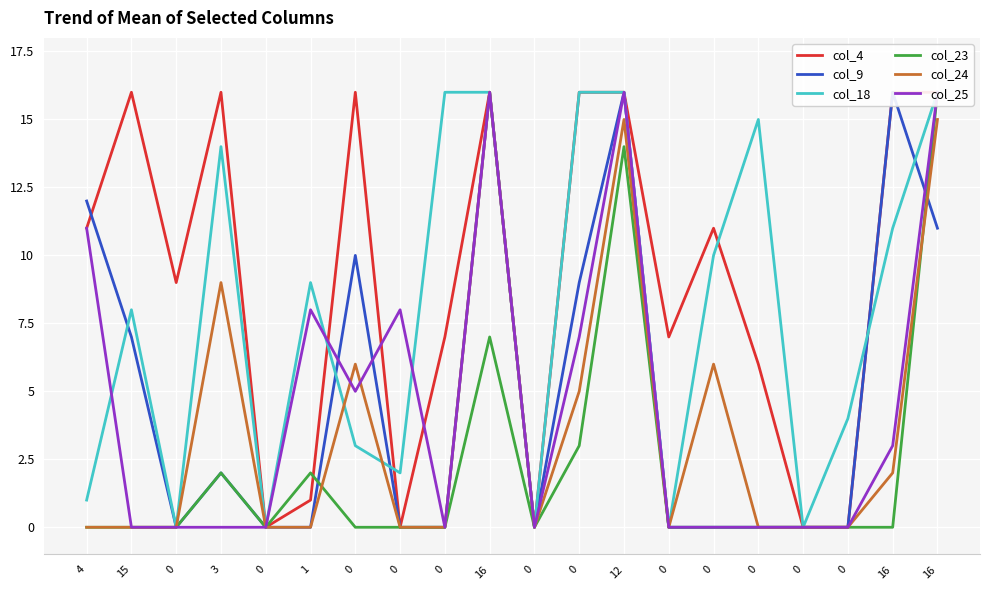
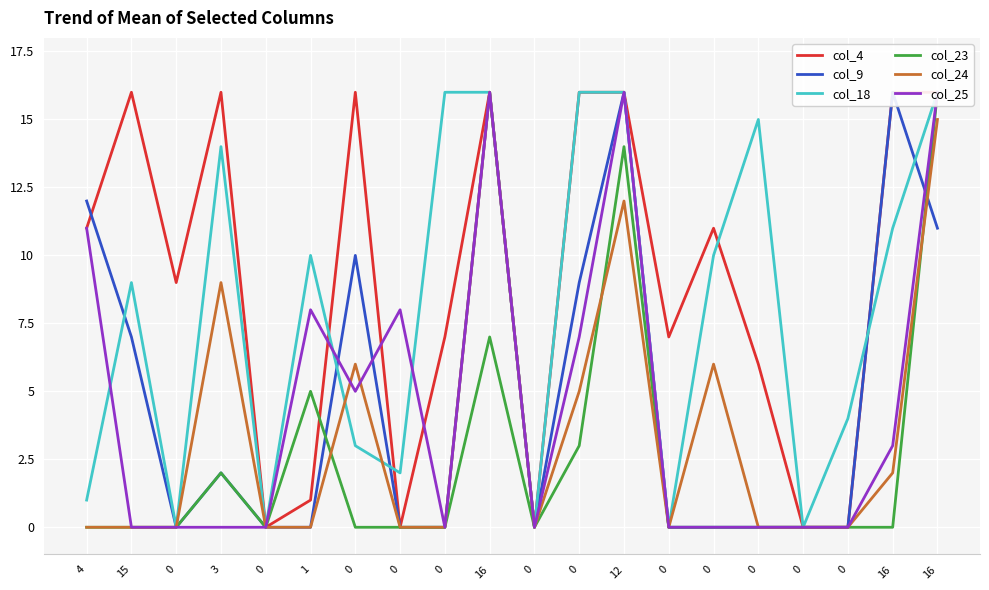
  {
    "col_4": {
      "15": 16,
      "3": 16,
      "1": 1
    },
    "col_9": {
      "4": 12,
      "15": 7
    },
    "col_18": {
      "4": 1,
-     "15": 8,
+     "15": 9,
      "3": 14,
-     "1": 9
+     "1": 10
    },
    "col_23": {
-     "1": 2,
+     "1": 5,
      "12": 14
    },
    "col_24": {
      "3": 9,
-     "12": 15
+     "12": 12
    },
    "col_25": {
      "3": 0,
      "1": 8
    }
  }
